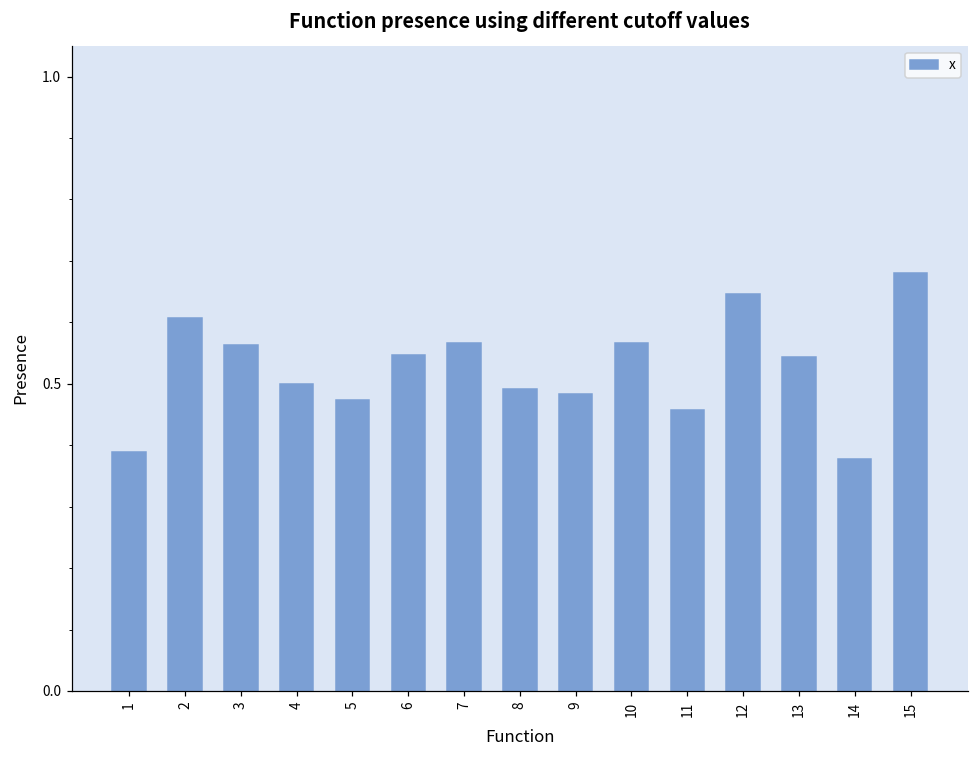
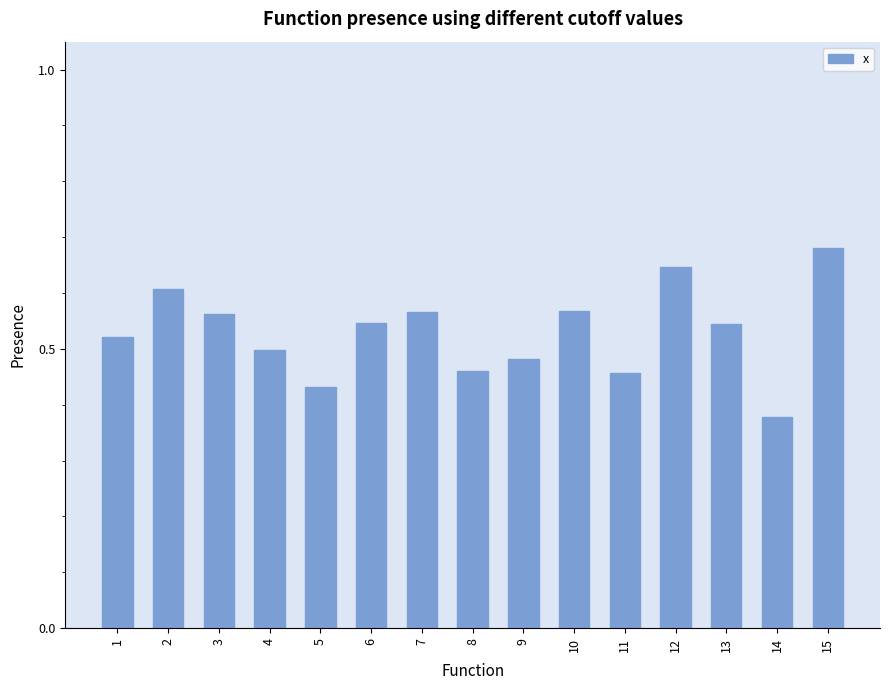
  {
-   "1": 0.39,
+   "1": 0.52,
    "2": 0.61,
    "3": 0.56,
    "4": 0.50,
-   "5": 0.47,
+   "5": 0.43,
    "6": 0.55,
    "7": 0.57,
-   "8": 0.49,
+   "8": 0.46,
    "9": 0.48,
    "10": 0.57,
    "11": 0.46,
    "12": 0.65,
    "13": 0.54,
    "14": 0.38,
    "15": 0.68
  }
